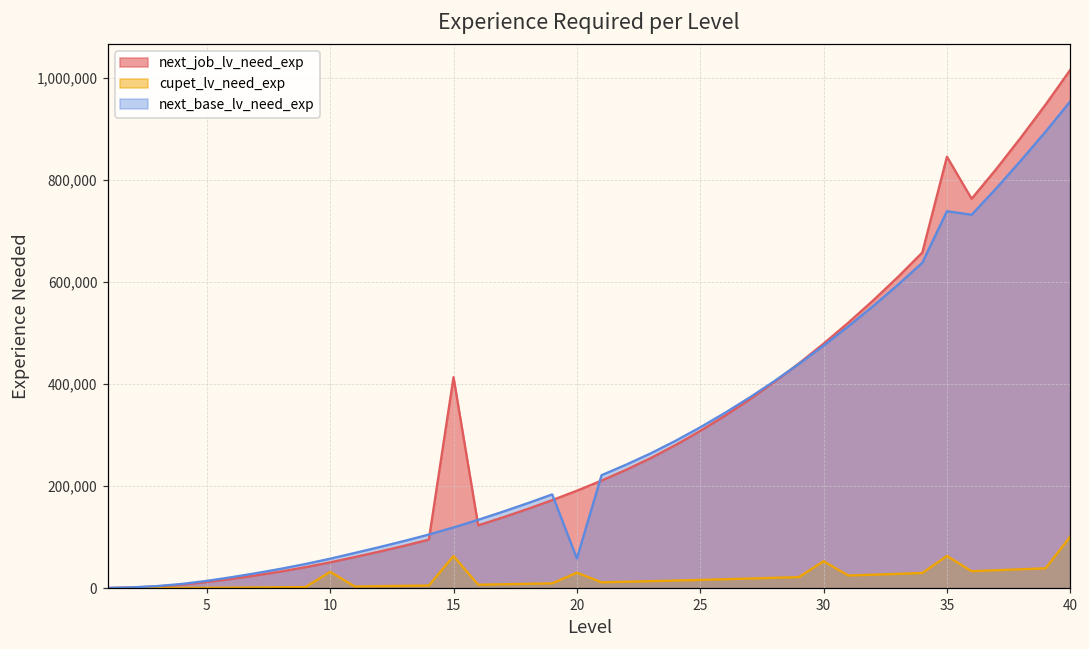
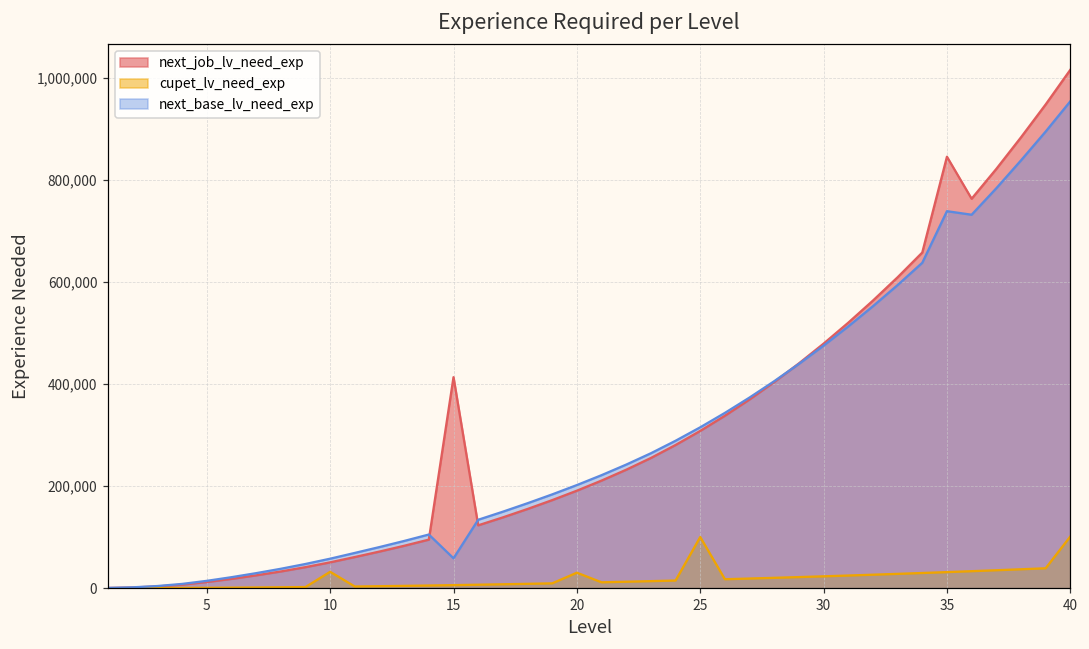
  {
    "next_job_lv_need_exp": {
      "10": "50,000",
      "15": "410,000",
      "20": "190,000",
      "25": "310,000",
      "35": "840,000",
      "40": "1,020,000"
    },
    "cupet_lv_need_exp": {
      "5": "0",
      "10": "30,000",
-     "15": "60,000",
+     "15": "10,000",
      "20": "30,000",
-     "25": "20,000",
-     "30": "50,000",
-     "35": "60,000",
+     "25": "100,000",
+     "30": "20,000",
+     "35": "30,000",
      "40": "100,000"
    },
    "next_base_lv_need_exp": {
      "10": "60,000",
-     "15": "120,000",
-     "20": "60,000",
+     "15": "60,000",
+     "20": "200,000",
      "25": "320,000",
      "35": "740,000",
      "40": "950,000"
    }
  }
